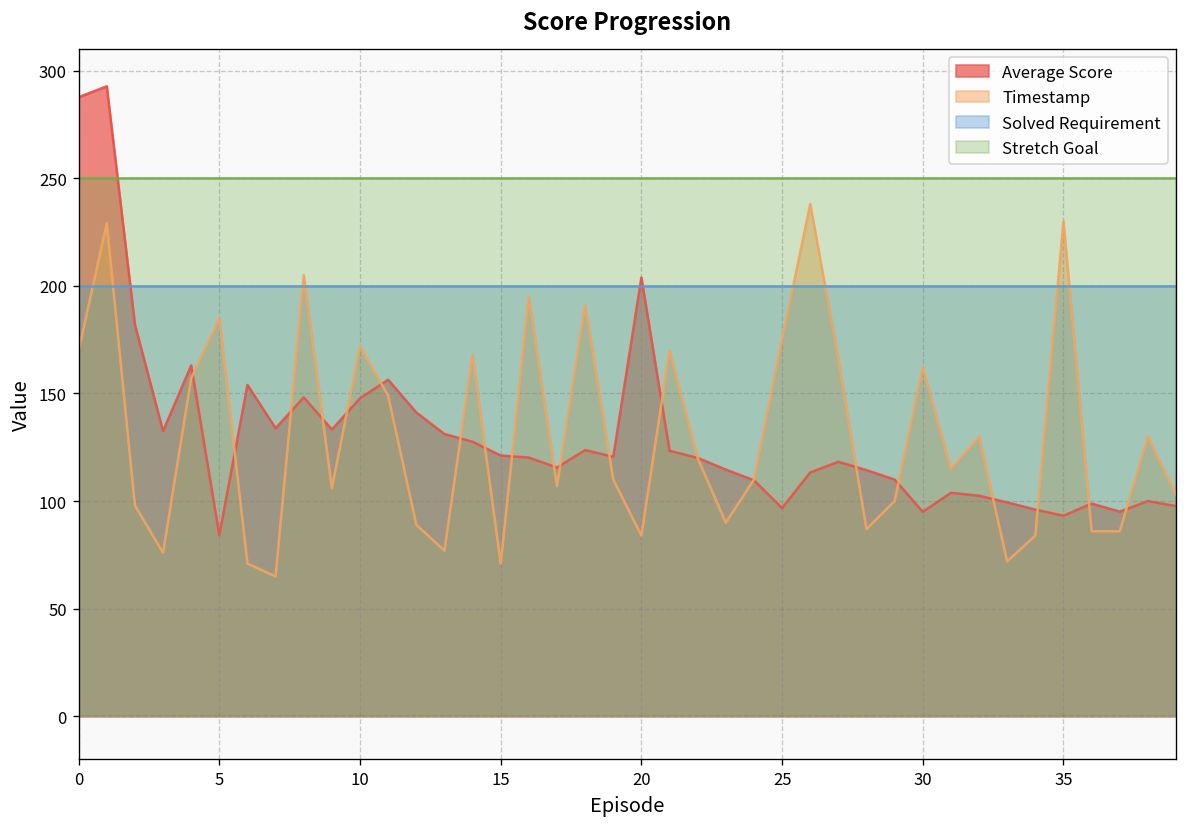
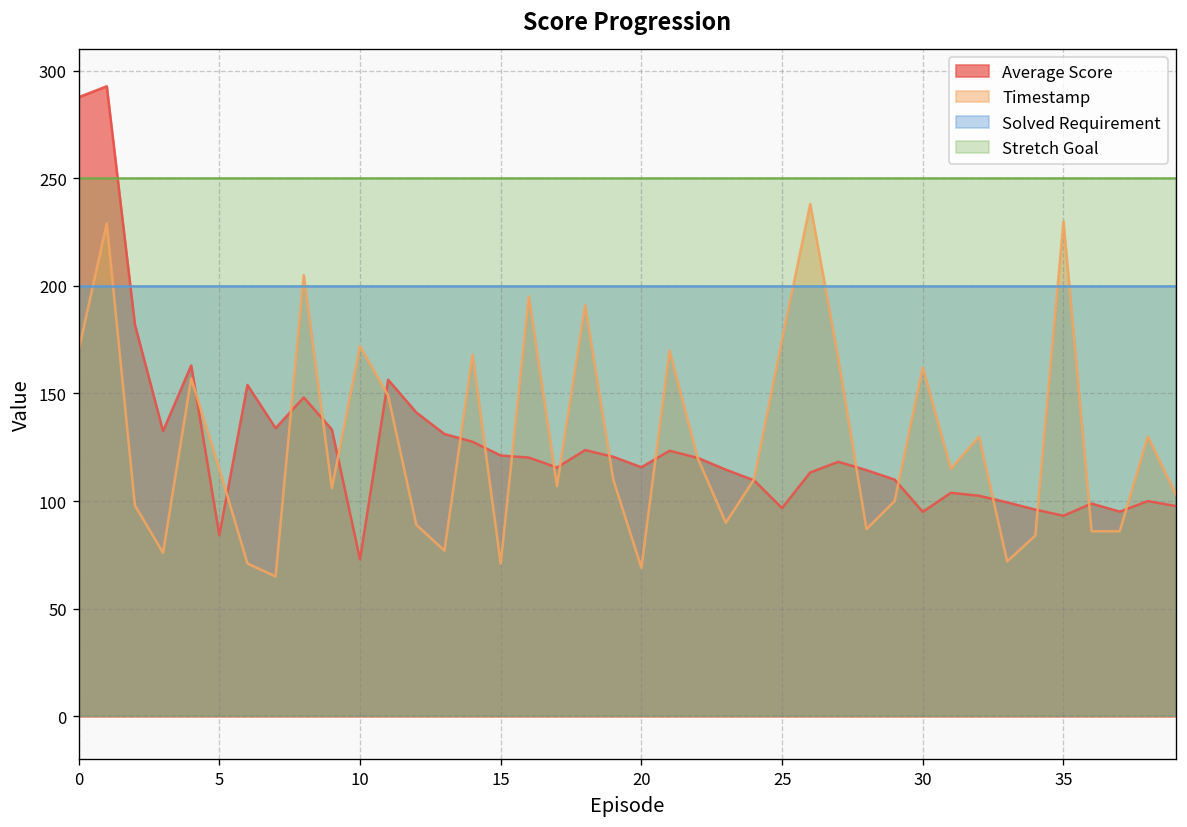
  {
    "Average Score": {
      "0": 288,
      "5": 84,
-     "10": 148,
+     "10": 73,
      "15": 121,
-     "20": 204,
+     "20": 116,
      "25": 97,
      "30": 95,
      "35": 93
    },
    "Timestamp": {
      "0": 170,
-     "5": 185,
+     "5": 115,
      "10": 172,
      "15": 71,
-     "20": 84,
+     "20": 69,
      "25": 175,
      "30": 162,
      "35": 230
    },
    "Solved Requirement": {
      "0": 200,
      "5": 200,
      "10": 200,
      "15": 200,
      "20": 200,
      "25": 200,
      "30": 200,
      "35": 200
    },
    "Stretch Goal": {
      "0": 250,
      "5": 250,
      "10": 250,
      "15": 250,
      "20": 250,
      "25": 250,
      "30": 250,
      "35": 250
    }
  }
